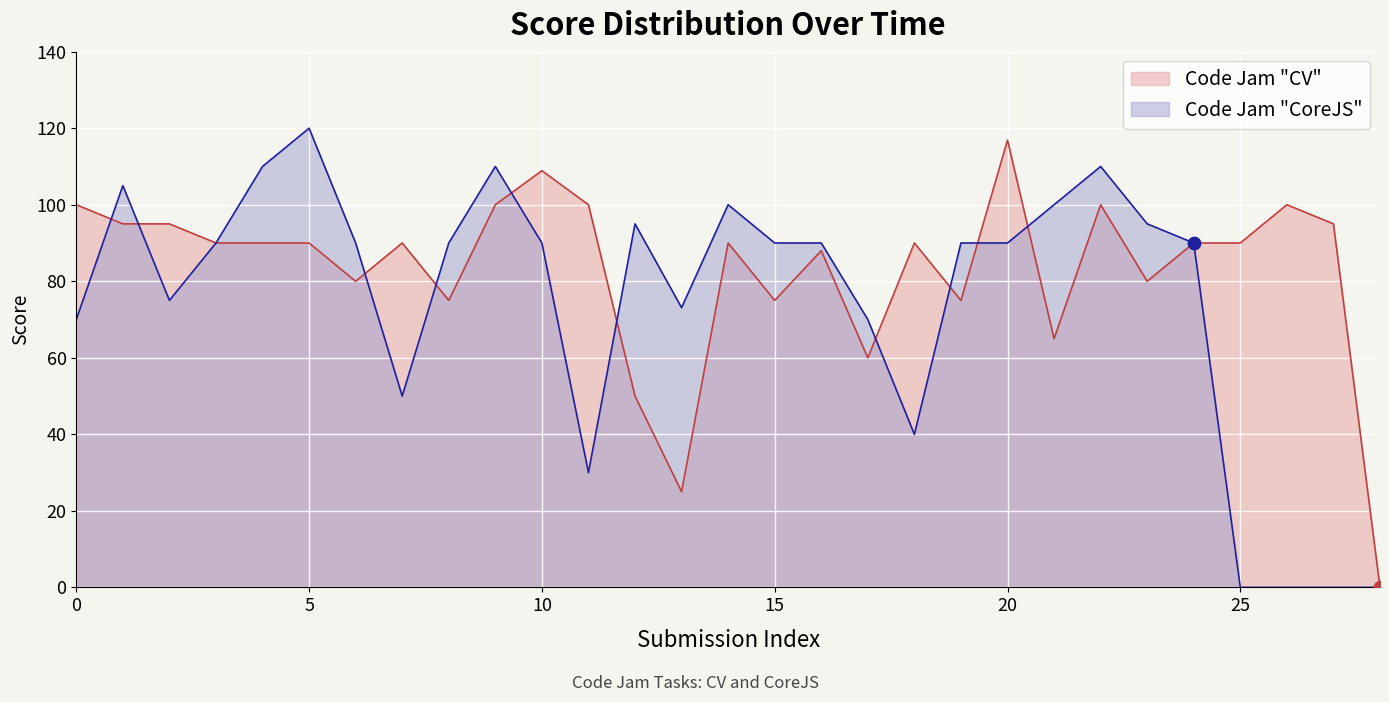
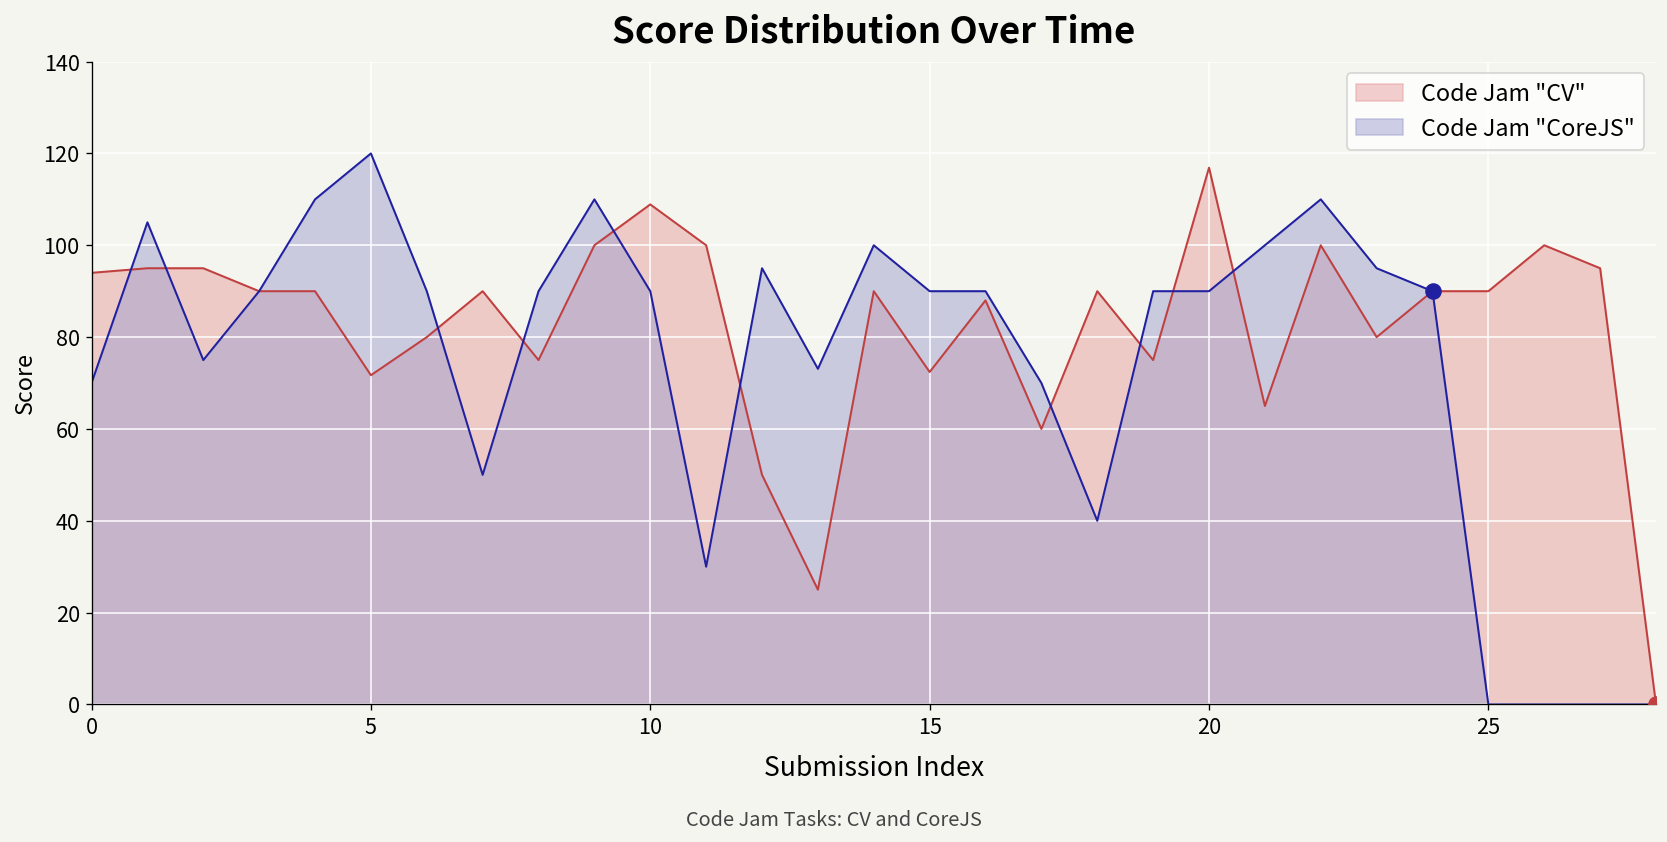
  {
    "Code Jam \"CV\"": {
-     "0": 100,
-     "5": 90,
+     "0": 94,
+     "5": 72,
      "10": 109,
-     "15": 75,
+     "15": 72,
      "20": 117,
      "25": 90
    },
    "Code Jam \"CoreJS\"": {
      "0": 70,
      "5": 120,
      "10": 90,
      "15": 90,
      "20": 90,
      "25": 0
    }
  }
